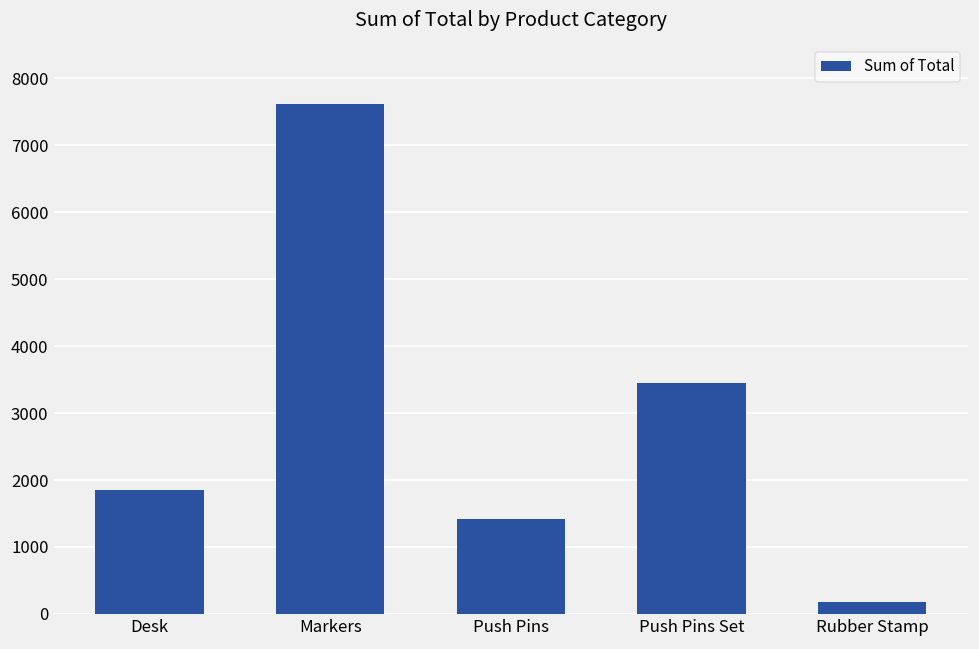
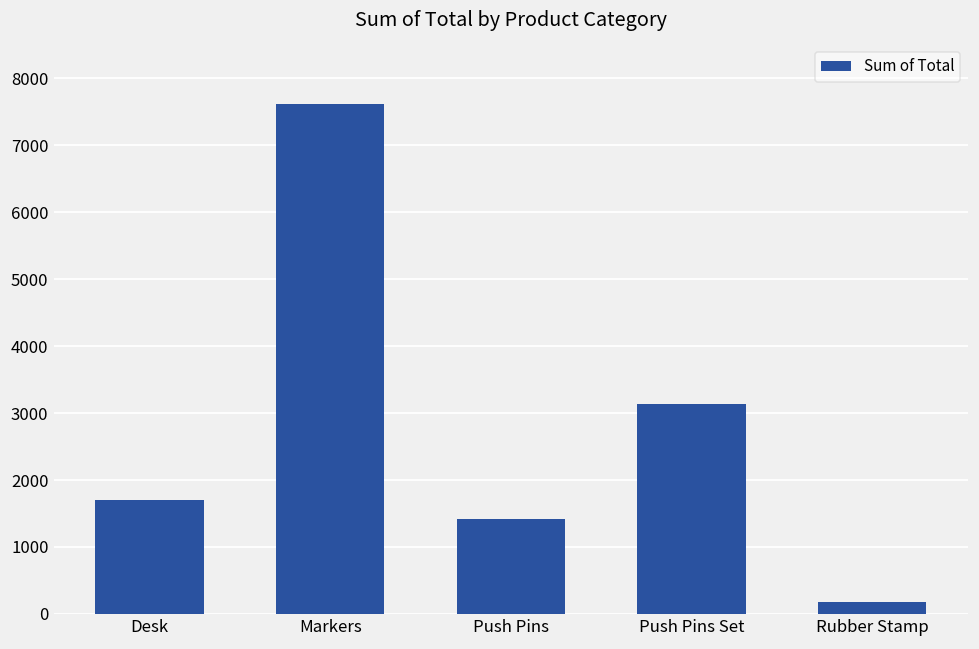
  {
-   "Desk": 1800,
+   "Desk": 1700,
    "Markers": 7600,
    "Push Pins": 1400,
-   "Push Pins Set": 3400,
+   "Push Pins Set": 3100,
    "Rubber Stamp": 200
  }
